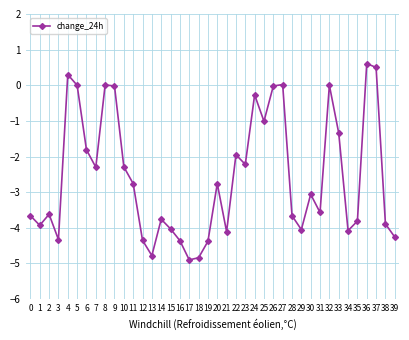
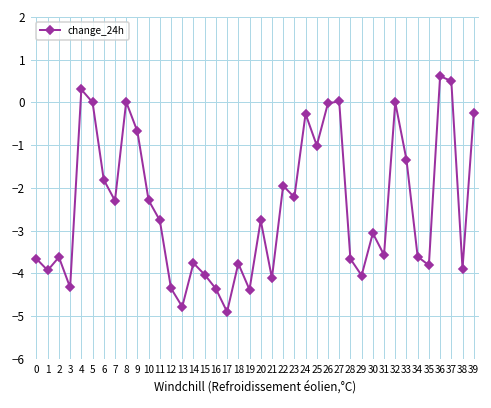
  {
    "0": -3.7,
    "1": -3.9,
    "2": -3.6,
    "3": -4.3,
    "4": 0.3,
    "5": 0.0,
    "6": -1.8,
    "7": -2.3,
    "8": 0.0,
-   "9": 0.0,
+   "9": -0.7,
    "10": -2.3,
    "11": -2.8,
    "12": -4.4,
    "13": -4.8,
    "14": -3.8,
    "15": -4.0,
    "16": -4.4,
    "17": -4.9,
-   "18": -4.8,
+   "18": -3.8,
    "19": -4.4,
    "20": -2.8,
    "21": -4.1,
    "22": -2.0,
    "23": -2.2,
    "24": -0.3,
    "25": -1.0,
    "26": 0.0,
    "27": 0.0,
    "28": -3.7,
    "29": -4.1,
    "30": -3.1,
    "31": -3.6,
    "32": 0.0,
    "33": -1.3,
-   "34": -4.1,
+   "34": -3.6,
    "35": -3.8,
    "36": 0.6,
    "37": 0.5,
    "38": -3.9,
-   "39": -4.3
+   "39": -0.3
  }
